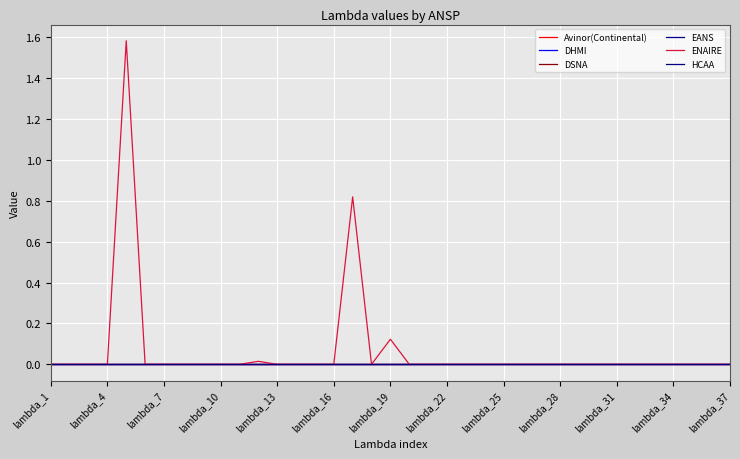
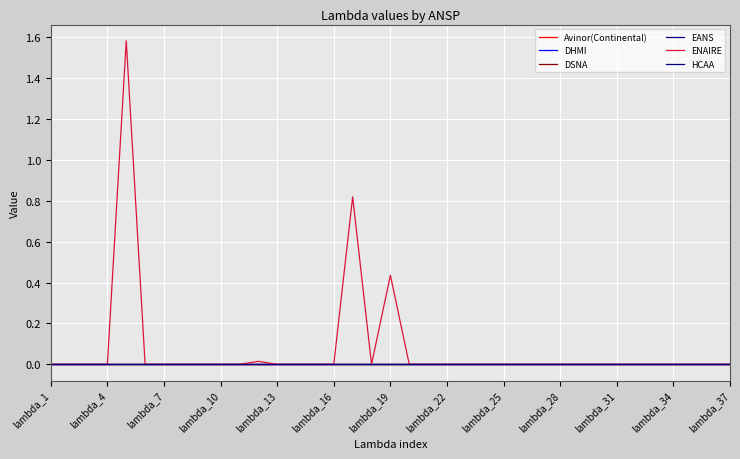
  {
    "HCAA": {
      "lambda_19": 0.00
    },
    "ENAIRE": {
-     "lambda_19": 0.12
+     "lambda_19": 0.44
    }
  }
